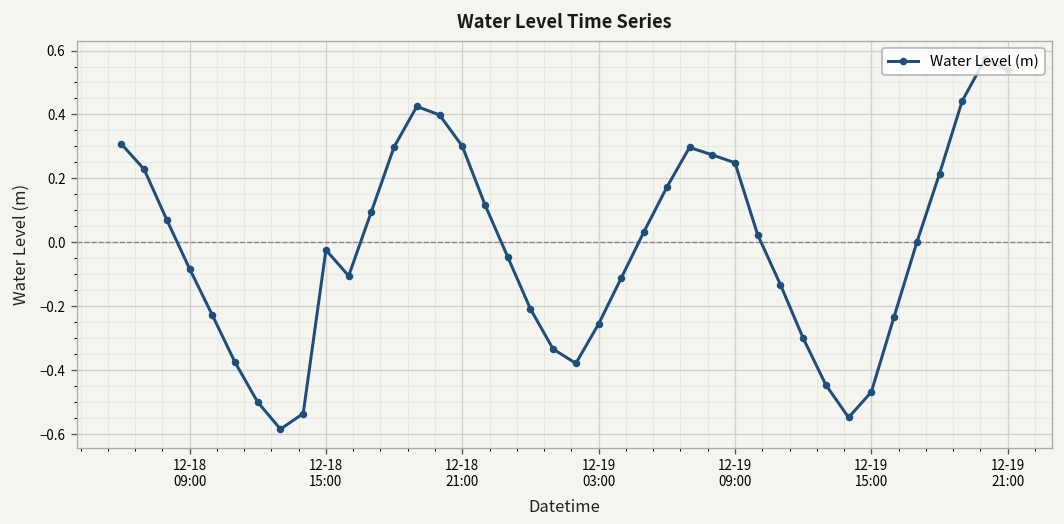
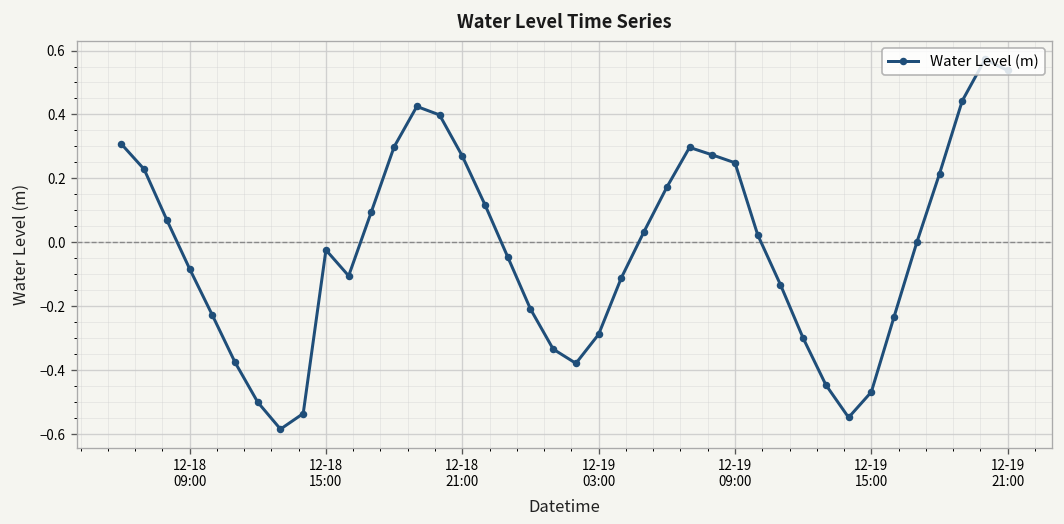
  {
    "12-18 09:00": -0.08,
    "12-18 15:00": -0.02,
-   "12-18 21:00": 0.30,
-   "12-19 03:00": -0.25,
+   "12-18 21:00": 0.27,
+   "12-19 03:00": -0.29,
    "12-19 09:00": 0.25,
    "12-19 15:00": -0.47
  }
